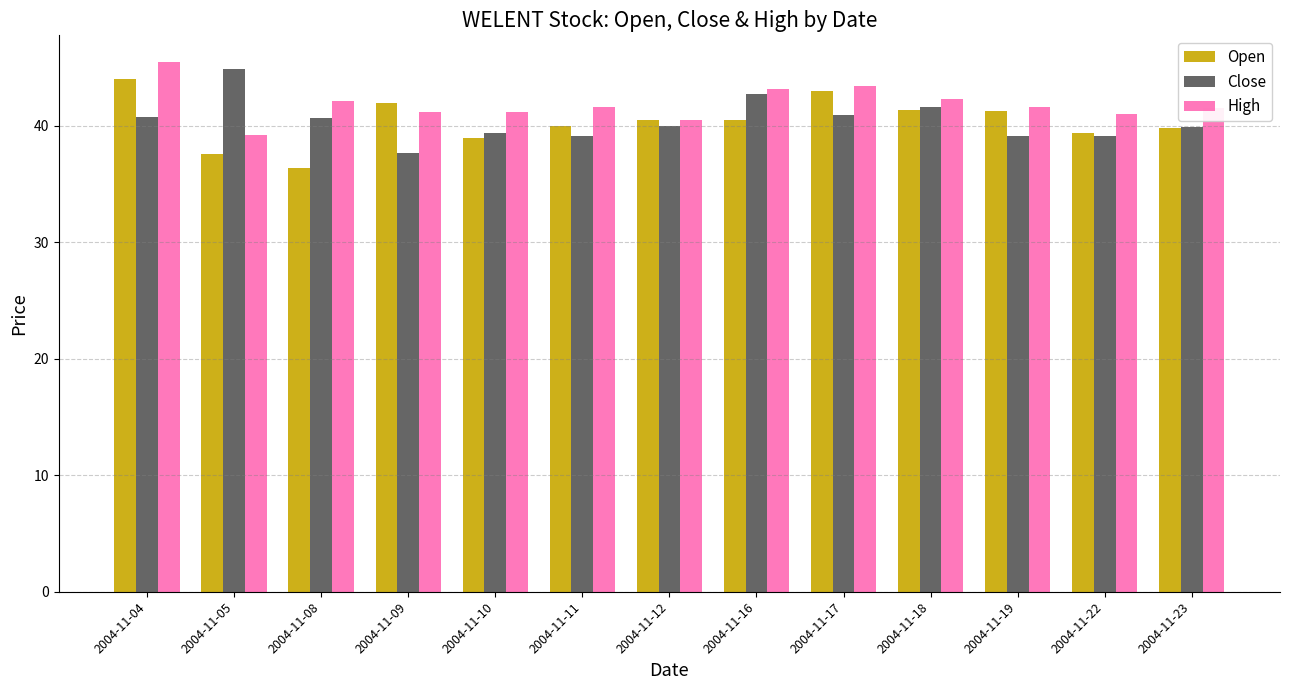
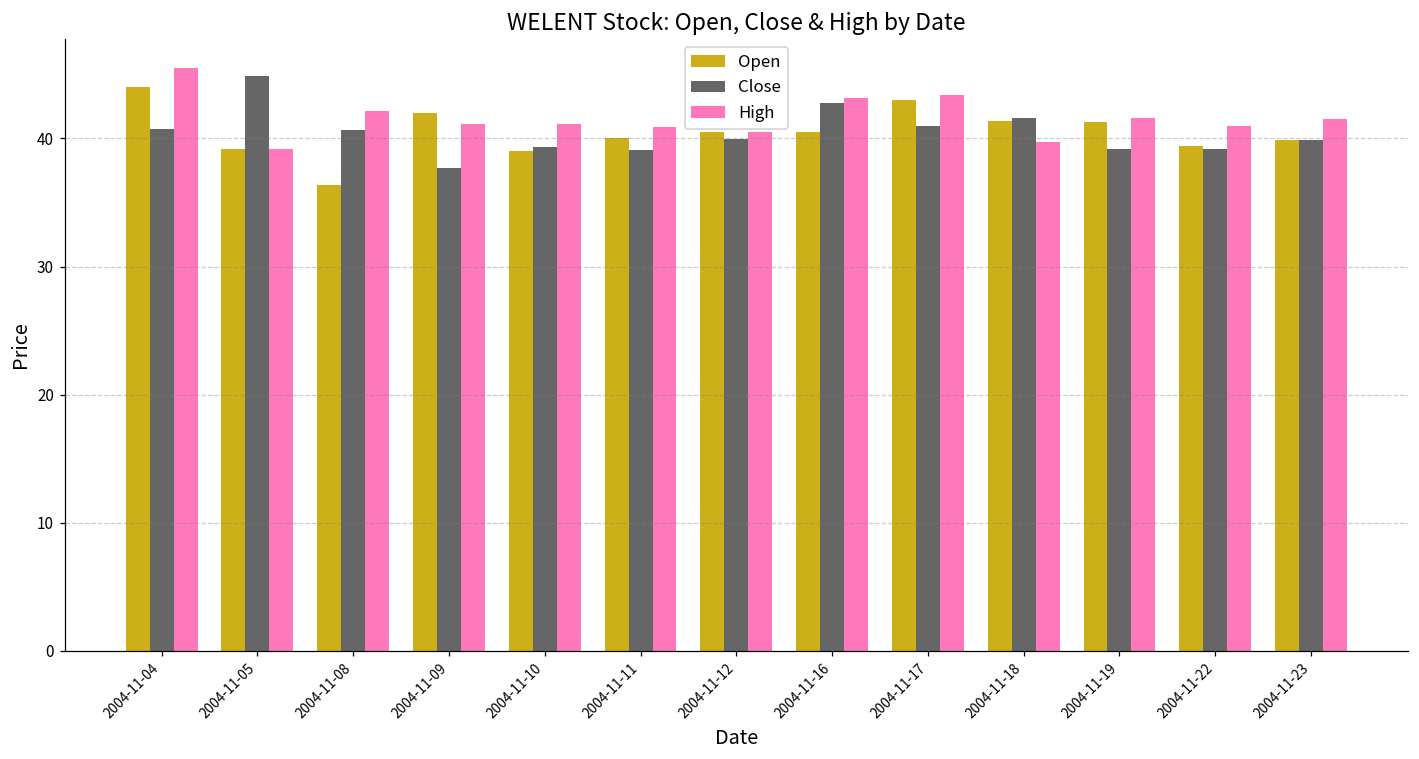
  {
    "Open": {
      "2004-11-04": 44.0,
-     "2004-11-05": 37.6,
+     "2004-11-05": 39.2,
      "2004-11-08": 36.4,
      "2004-11-09": 42.0,
      "2004-11-10": 39.0,
      "2004-11-11": 40.0,
      "2004-11-12": 40.5,
      "2004-11-16": 40.5,
      "2004-11-17": 43.0,
      "2004-11-18": 41.4,
      "2004-11-19": 41.3,
      "2004-11-22": 39.4,
      "2004-11-23": 39.9
    },
    "Close": {
      "2004-11-04": 40.7,
      "2004-11-05": 44.9,
      "2004-11-08": 40.7,
      "2004-11-09": 37.7,
      "2004-11-10": 39.4,
      "2004-11-11": 39.1,
      "2004-11-12": 40.0,
      "2004-11-16": 42.8,
      "2004-11-17": 41.0,
      "2004-11-18": 41.6,
      "2004-11-19": 39.2,
      "2004-11-22": 39.2,
      "2004-11-23": 39.9
    },
    "High": {
      "2004-11-04": 45.5,
      "2004-11-05": 39.2,
      "2004-11-08": 42.2,
      "2004-11-09": 41.2,
      "2004-11-10": 41.2,
-     "2004-11-11": 41.6,
+     "2004-11-11": 40.9,
      "2004-11-12": 40.5,
      "2004-11-16": 43.2,
      "2004-11-17": 43.4,
-     "2004-11-18": 42.3,
+     "2004-11-18": 39.7,
      "2004-11-19": 41.6,
      "2004-11-22": 41.0
    }
  }
